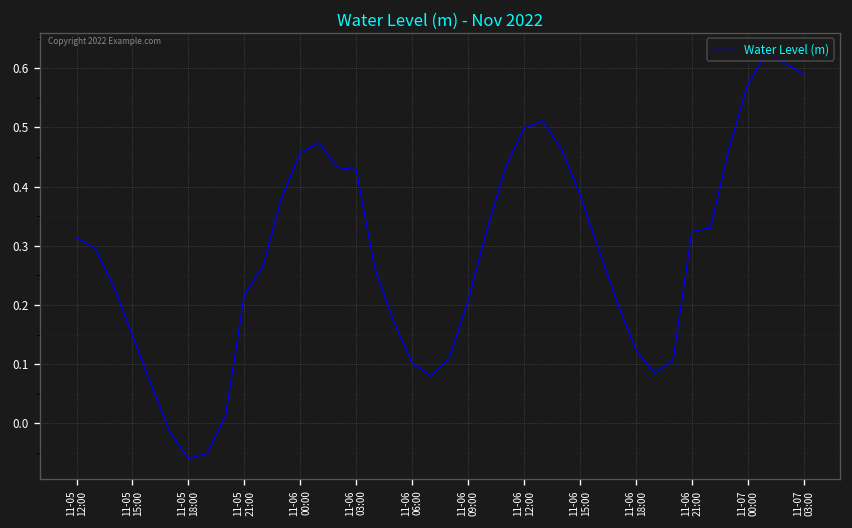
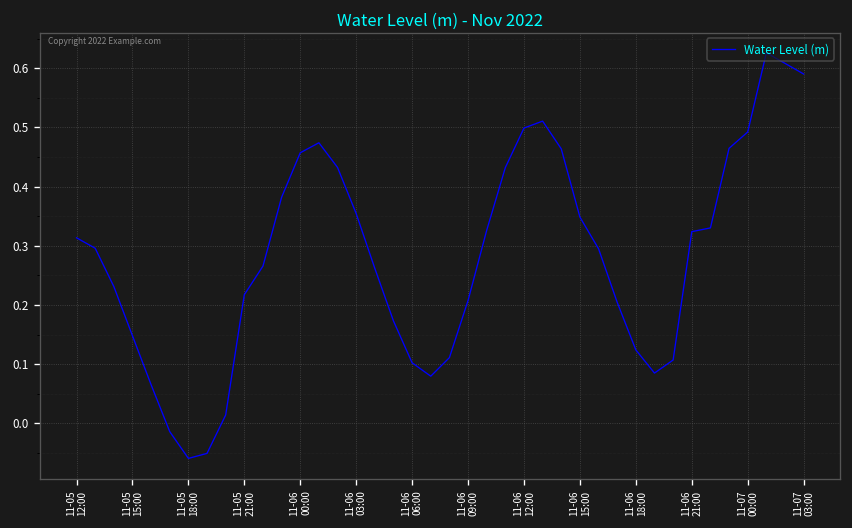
  {
    "11-05 12:00": 0.31,
    "11-05 15:00": 0.15,
    "11-05 18:00": -0.06,
    "11-05 21:00": 0.22,
    "11-06 00:00": 0.46,
-   "11-06 03:00": 0.43,
+   "11-06 03:00": 0.35,
    "11-06 06:00": 0.10,
    "11-06 09:00": 0.21,
    "11-06 12:00": 0.50,
-   "11-06 15:00": 0.39,
+   "11-06 15:00": 0.35,
    "11-06 18:00": 0.12,
    "11-06 21:00": 0.32,
-   "11-07 00:00": 0.57,
+   "11-07 00:00": 0.49,
    "11-07 03:00": 0.59
  }
